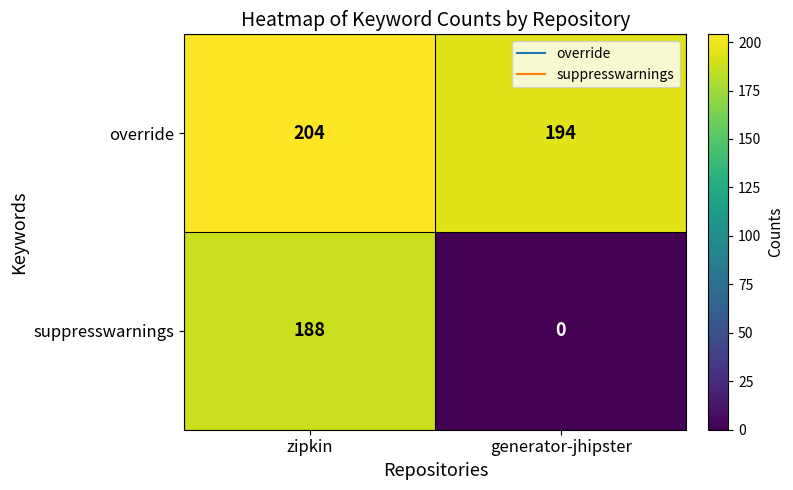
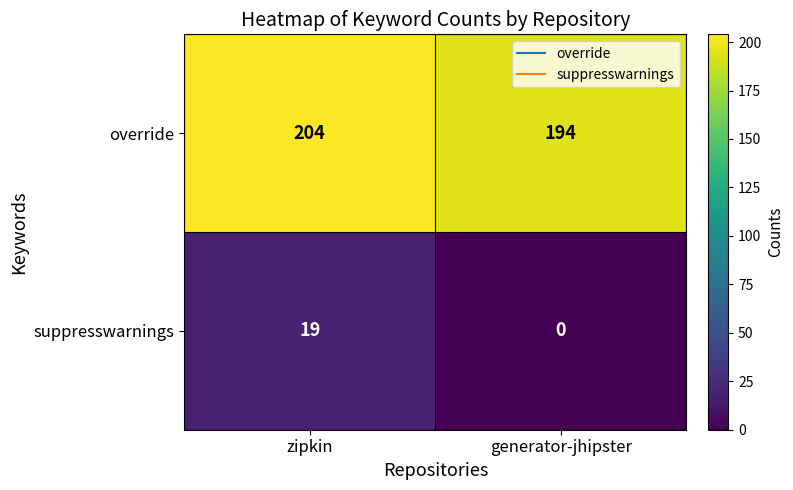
  {
    "override": {
      "zipkin": 204,
      "generator-jhipster": 194
    },
    "suppresswarnings": {
-     "zipkin": 188,
+     "zipkin": 19,
      "generator-jhipster": 0
    }
  }
